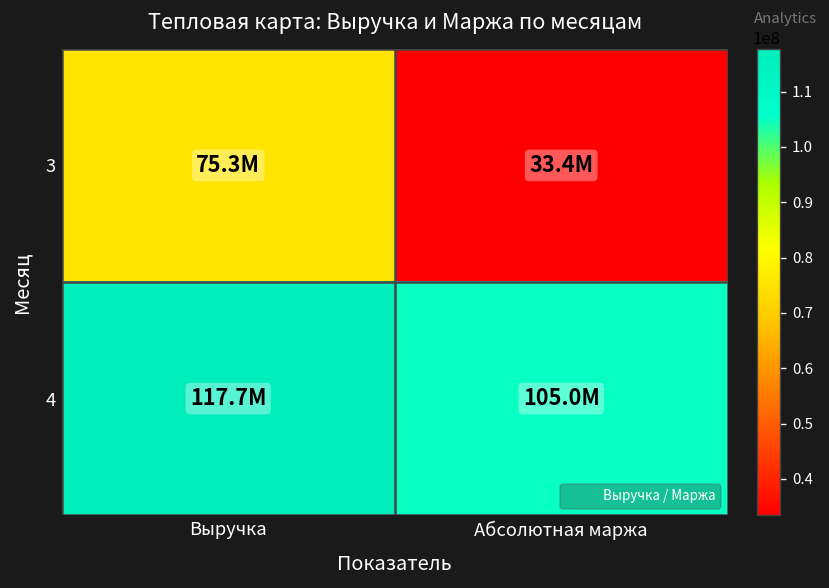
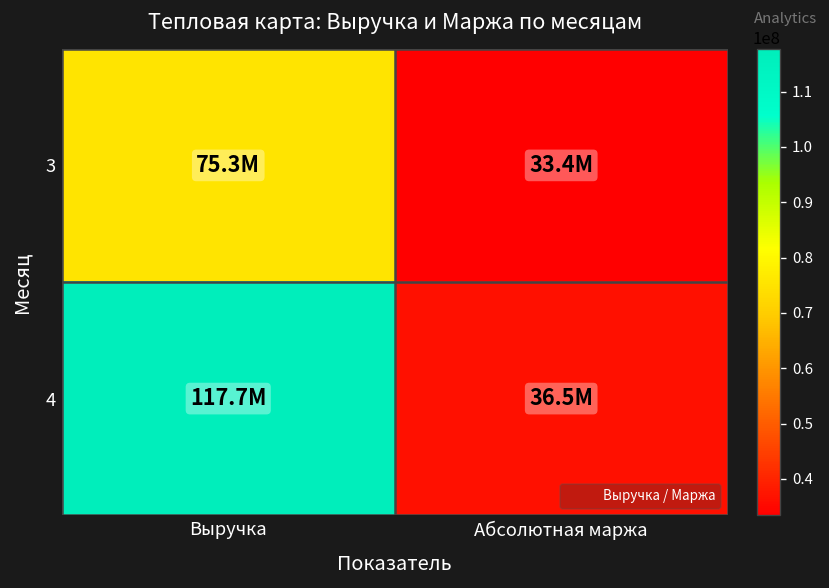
  {
    "4": {
-     "Абсолютная маржа": "105.0M"
+     "Абсолютная маржа": "36.5M"
    }
  }
